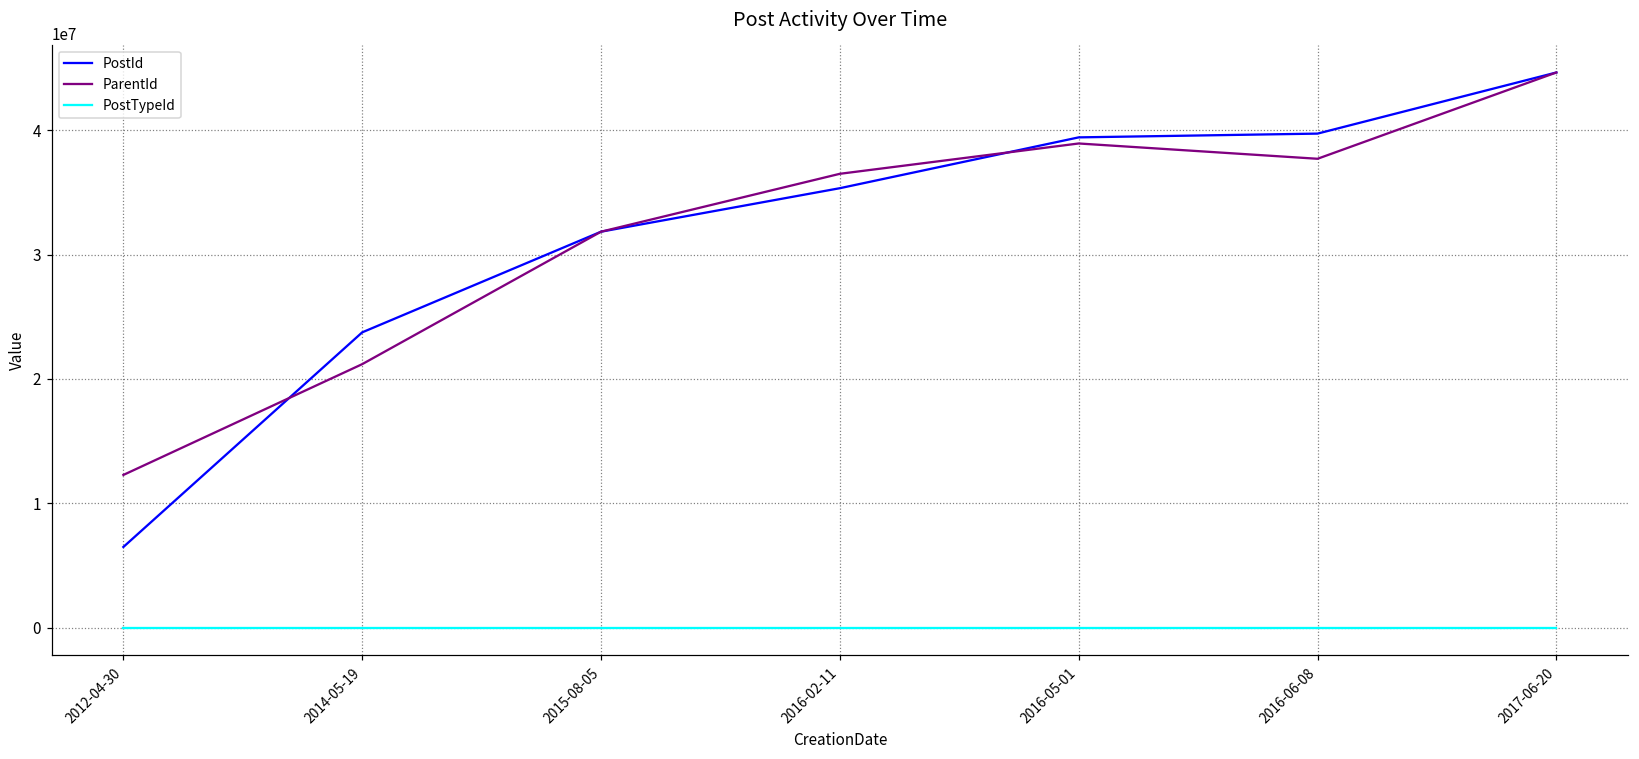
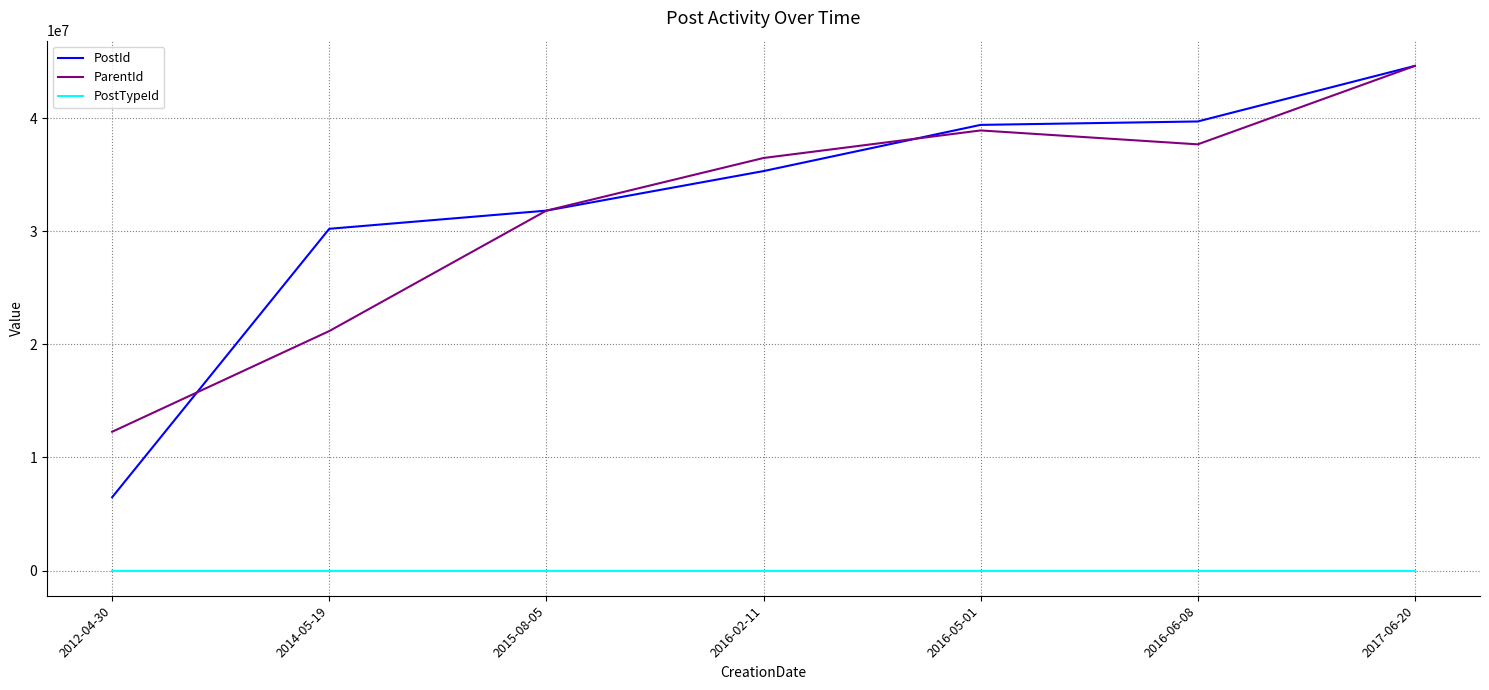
  {
    "PostId": {
      "2012-04-30": 6500000,
-     "2014-05-19": 23700000,
+     "2014-05-19": 30200000,
      "2016-02-11": 35300000,
      "2016-05-01": 39400000,
      "2016-06-08": 39700000
    },
    "ParentId": {
      "2012-04-30": 12300000,
      "2014-05-19": 21200000,
      "2016-02-11": 36500000,
      "2016-05-01": 38900000,
      "2016-06-08": 37700000
    },
    "PostTypeId": {
      "2012-04-30": 0,
      "2014-05-19": 0,
      "2015-08-05": 0,
      "2016-02-11": 0,
      "2016-05-01": 0,
      "2016-06-08": 0,
      "2017-06-20": 0
    }
  }
